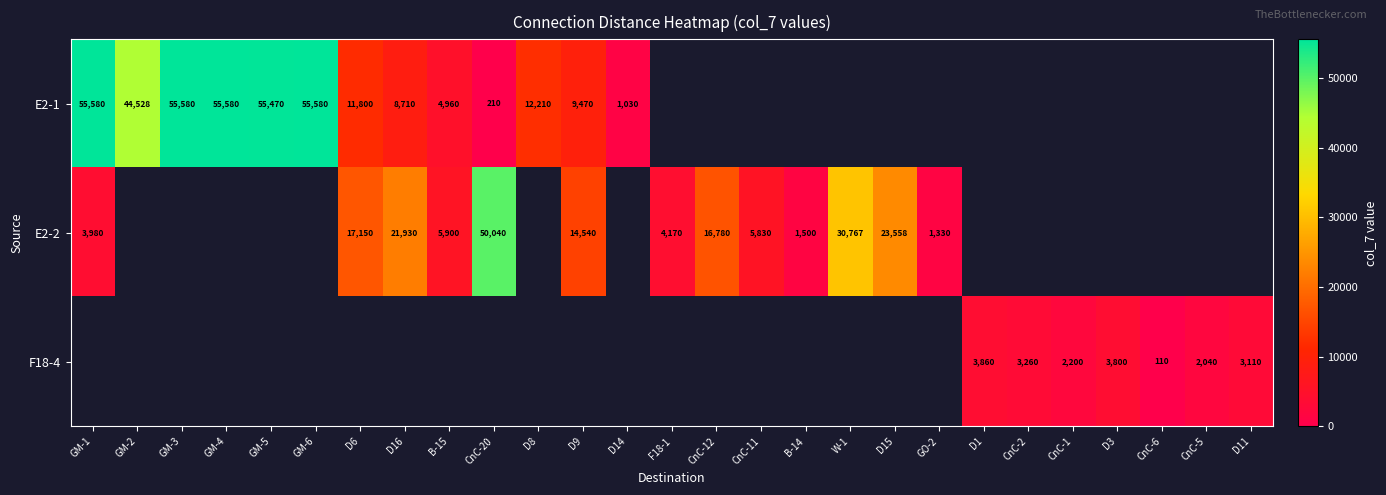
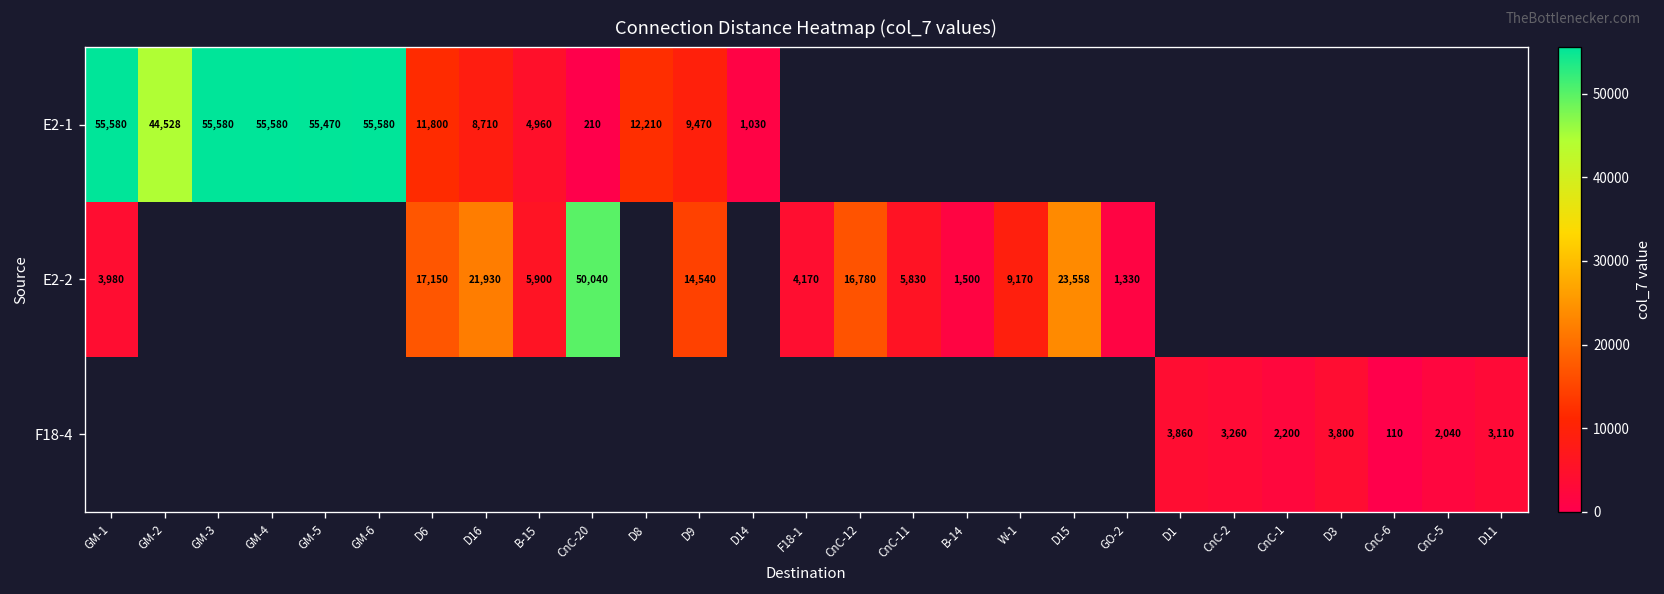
  {
    "E2-1": {
      "GM-1": "55,580",
      "GM-2": "44,528",
      "GM-3": "55,580",
      "GM-4": "55,580",
      "GM-5": "55,470",
      "GM-6": "55,580",
      "D6": "11,800",
      "D16": "8,710",
      "B-15": "4,960",
      "CnC-20": "210",
      "D8": "12,210",
      "D9": "9,470",
      "D14": "1,030"
    },
    "E2-2": {
      "GM-1": "3,980",
      "D6": "17,150",
      "D16": "21,930",
      "B-15": "5,900",
      "CnC-20": "50,040",
      "D9": "14,540",
      "F18-1": "4,170",
      "CnC-12": "16,780",
      "CnC-11": "5,830",
      "B-14": "1,500",
-     "W-1": "30,767",
+     "W-1": "9,170",
      "D15": "23,558",
      "GO-2": "1,330"
    },
    "F18-4": {
      "D1": "3,860",
      "CnC-2": "3,260",
      "CnC-1": "2,200",
      "D3": "3,800",
      "CnC-6": "110",
      "CnC-5": "2,040",
      "D11": "3,110"
    }
  }
